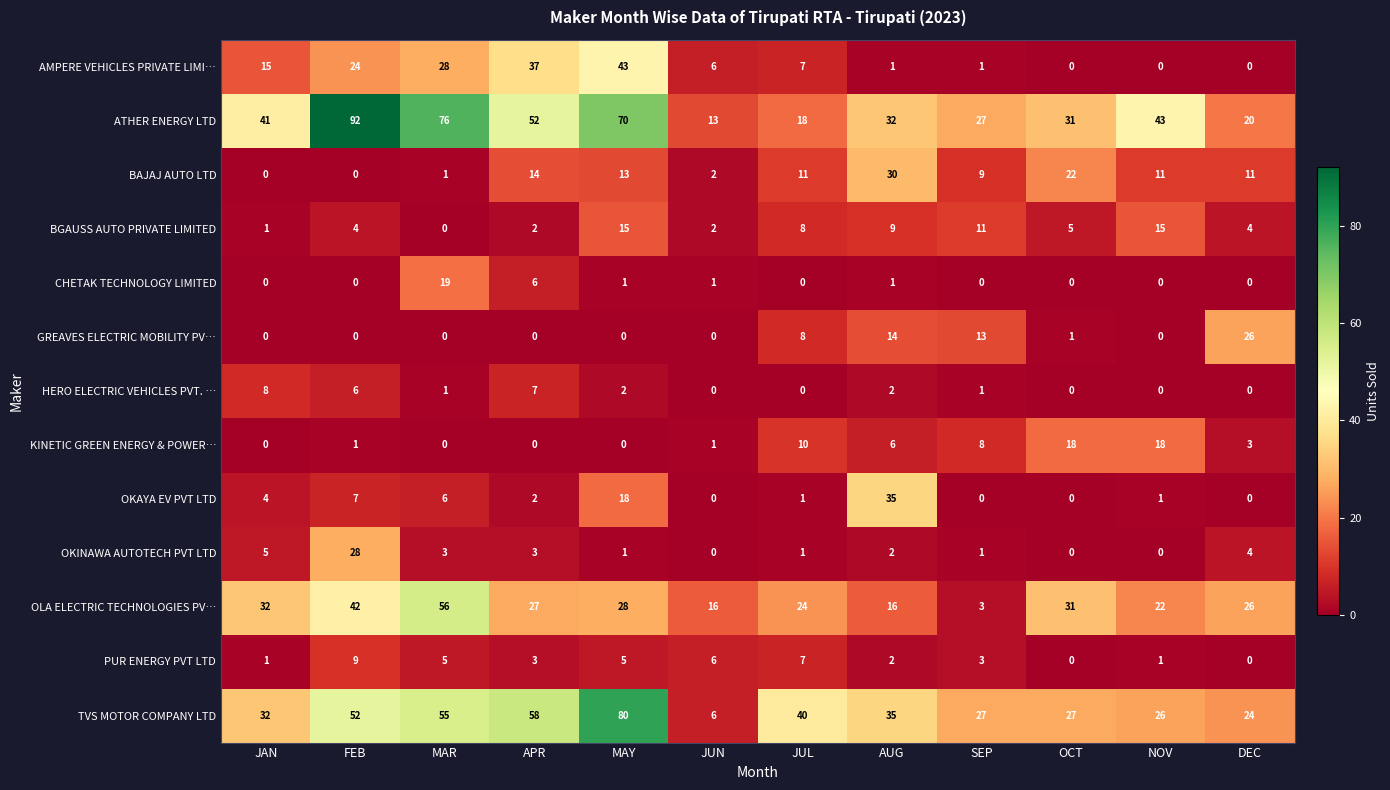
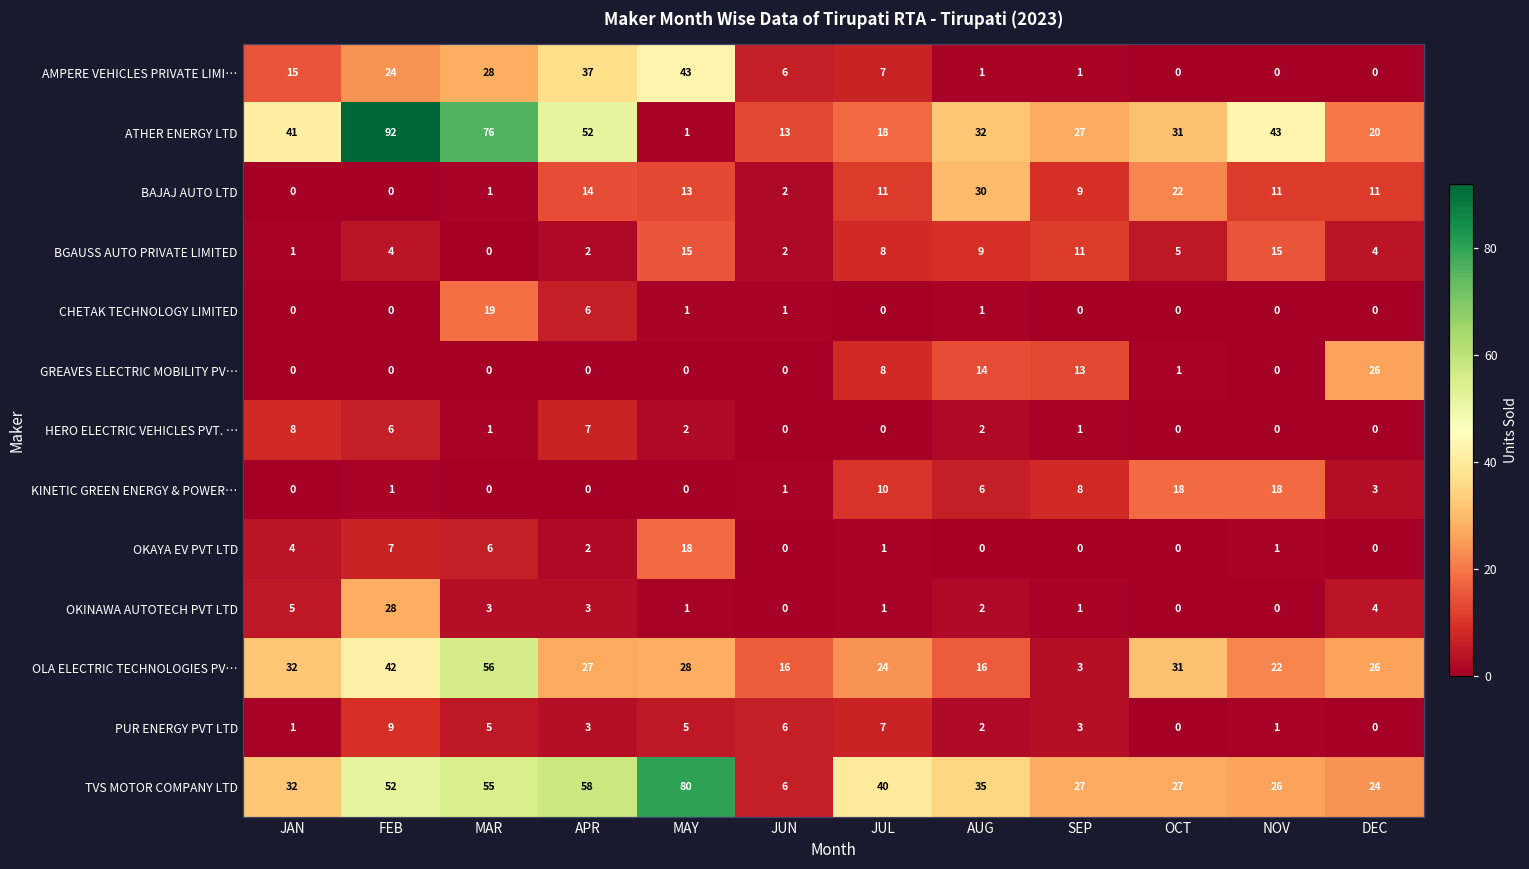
  {
    "AMPERE VEHICLES PRIVATE LIMI…": {
      "JAN": 15,
      "FEB": 24,
      "MAR": 28,
      "APR": 37,
      "MAY": 43,
      "JUN": 6,
      "JUL": 7,
      "AUG": 1,
      "SEP": 1,
      "OCT": 0,
      "NOV": 0,
      "DEC": 0
    },
    "ATHER ENERGY LTD": {
      "JAN": 41,
      "FEB": 92,
      "MAR": 76,
      "APR": 52,
-     "MAY": 70,
+     "MAY": 1,
      "JUN": 13,
      "JUL": 18,
      "AUG": 32,
      "SEP": 27,
      "OCT": 31,
      "NOV": 43,
      "DEC": 20
    },
    "BAJAJ AUTO LTD": {
      "JAN": 0,
      "FEB": 0,
      "MAR": 1,
      "APR": 14,
      "MAY": 13,
      "JUN": 2,
      "JUL": 11,
      "AUG": 30,
      "SEP": 9,
      "OCT": 22,
      "NOV": 11,
      "DEC": 11
    },
    "BGAUSS AUTO PRIVATE LIMITED": {
      "JAN": 1,
      "FEB": 4,
      "MAR": 0,
      "APR": 2,
      "MAY": 15,
      "JUN": 2,
      "JUL": 8,
      "AUG": 9,
      "SEP": 11,
      "OCT": 5,
      "NOV": 15,
      "DEC": 4
    },
    "CHETAK TECHNOLOGY LIMITED": {
      "JAN": 0,
      "FEB": 0,
      "MAR": 19,
      "APR": 6,
      "MAY": 1,
      "JUN": 1,
      "JUL": 0,
      "AUG": 1,
      "SEP": 0,
      "OCT": 0,
      "NOV": 0,
      "DEC": 0
    },
    "GREAVES ELECTRIC MOBILITY PV…": {
      "JAN": 0,
      "FEB": 0,
      "MAR": 0,
      "APR": 0,
      "MAY": 0,
      "JUN": 0,
      "JUL": 8,
      "AUG": 14,
      "SEP": 13,
      "OCT": 1,
      "NOV": 0,
      "DEC": 26
    },
    "HERO ELECTRIC VEHICLES PVT. …": {
      "JAN": 8,
      "FEB": 6,
      "MAR": 1,
      "APR": 7,
      "MAY": 2,
      "JUN": 0,
      "JUL": 0,
      "AUG": 2,
      "SEP": 1,
      "OCT": 0,
      "NOV": 0,
      "DEC": 0
    },
    "KINETIC GREEN ENERGY & POWER…": {
      "JAN": 0,
      "FEB": 1,
      "MAR": 0,
      "APR": 0,
      "MAY": 0,
      "JUN": 1,
      "JUL": 10,
      "AUG": 6,
      "SEP": 8,
      "OCT": 18,
      "NOV": 18,
      "DEC": 3
    },
    "OKAYA EV PVT LTD": {
      "JAN": 4,
      "FEB": 7,
      "MAR": 6,
      "APR": 2,
      "MAY": 18,
      "JUN": 0,
      "JUL": 1,
-     "AUG": 35,
+     "AUG": 0,
      "SEP": 0,
      "OCT": 0,
      "NOV": 1,
      "DEC": 0
    },
    "OKINAWA AUTOTECH PVT LTD": {
      "JAN": 5,
      "FEB": 28,
      "MAR": 3,
      "APR": 3,
      "MAY": 1,
      "JUN": 0,
      "JUL": 1,
      "AUG": 2,
      "SEP": 1,
      "OCT": 0,
      "NOV": 0,
      "DEC": 4
    },
    "OLA ELECTRIC TECHNOLOGIES PV…": {
      "JAN": 32,
      "FEB": 42,
      "MAR": 56,
      "APR": 27,
      "MAY": 28,
      "JUN": 16,
      "JUL": 24,
      "AUG": 16,
      "SEP": 3,
      "OCT": 31,
      "NOV": 22,
      "DEC": 26
    },
    "PUR ENERGY PVT LTD": {
      "JAN": 1,
      "FEB": 9,
      "MAR": 5,
      "APR": 3,
      "MAY": 5,
      "JUN": 6,
      "JUL": 7,
      "AUG": 2,
      "SEP": 3,
      "OCT": 0,
      "NOV": 1,
      "DEC": 0
    },
    "TVS MOTOR COMPANY LTD": {
      "JAN": 32,
      "FEB": 52,
      "MAR": 55,
      "APR": 58,
      "MAY": 80,
      "JUN": 6,
      "JUL": 40,
      "AUG": 35,
      "SEP": 27,
      "OCT": 27,
      "NOV": 26,
      "DEC": 24
    }
  }
